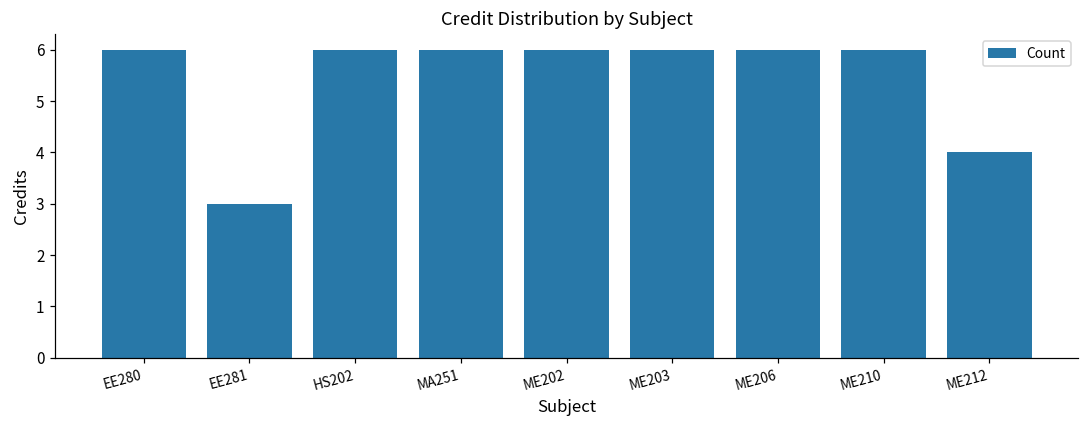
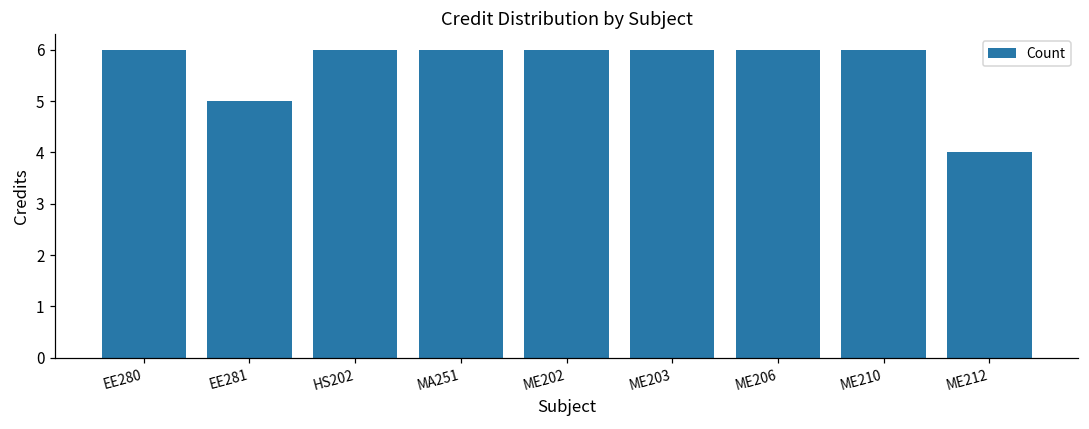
  {
    "EE280": 6,
-   "EE281": 3,
+   "EE281": 5,
    "HS202": 6,
    "MA251": 6,
    "ME202": 6,
    "ME203": 6,
    "ME206": 6,
    "ME210": 6,
    "ME212": 4
  }
